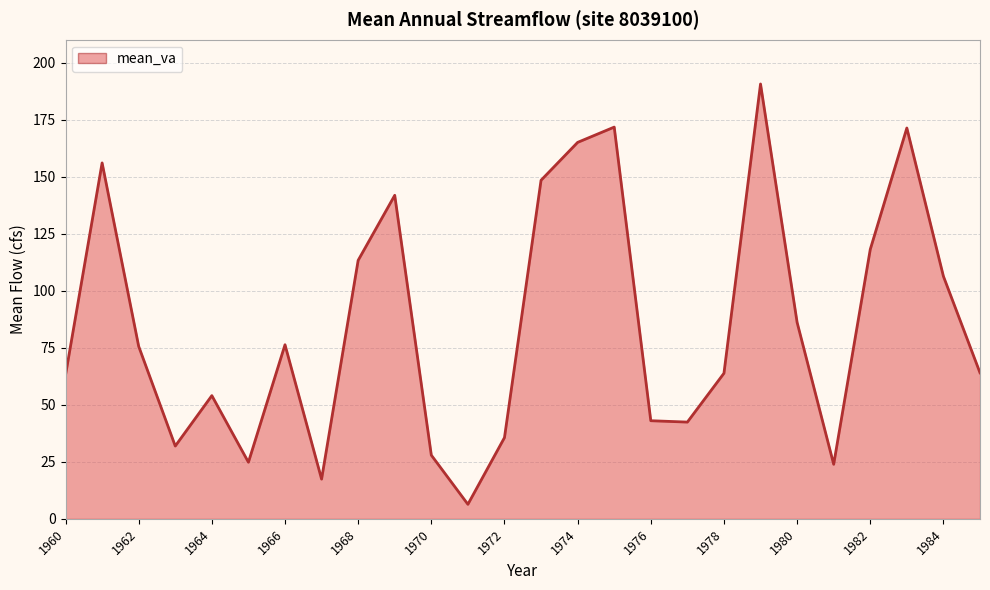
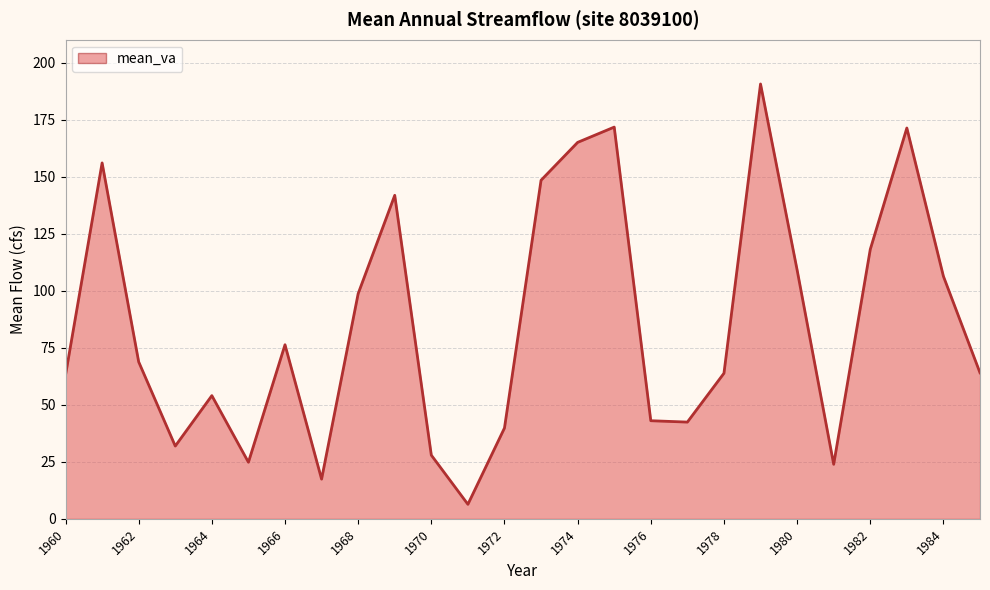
  {
    "1960": 63,
-   "1962": 76,
+   "1962": 69,
    "1964": 54,
    "1966": 76,
-   "1968": 113,
+   "1968": 99,
    "1970": 28,
-   "1972": 36,
+   "1972": 40,
    "1974": 165,
    "1976": 43,
    "1978": 64,
-   "1980": 86,
+   "1980": 109,
    "1982": 118,
    "1984": 106
  }
